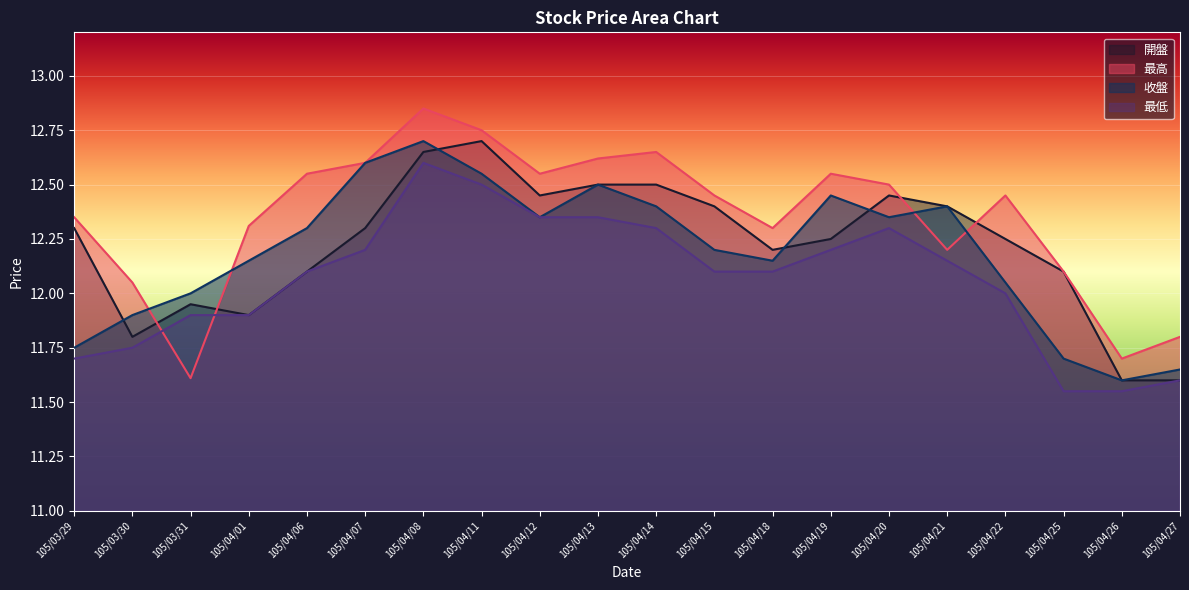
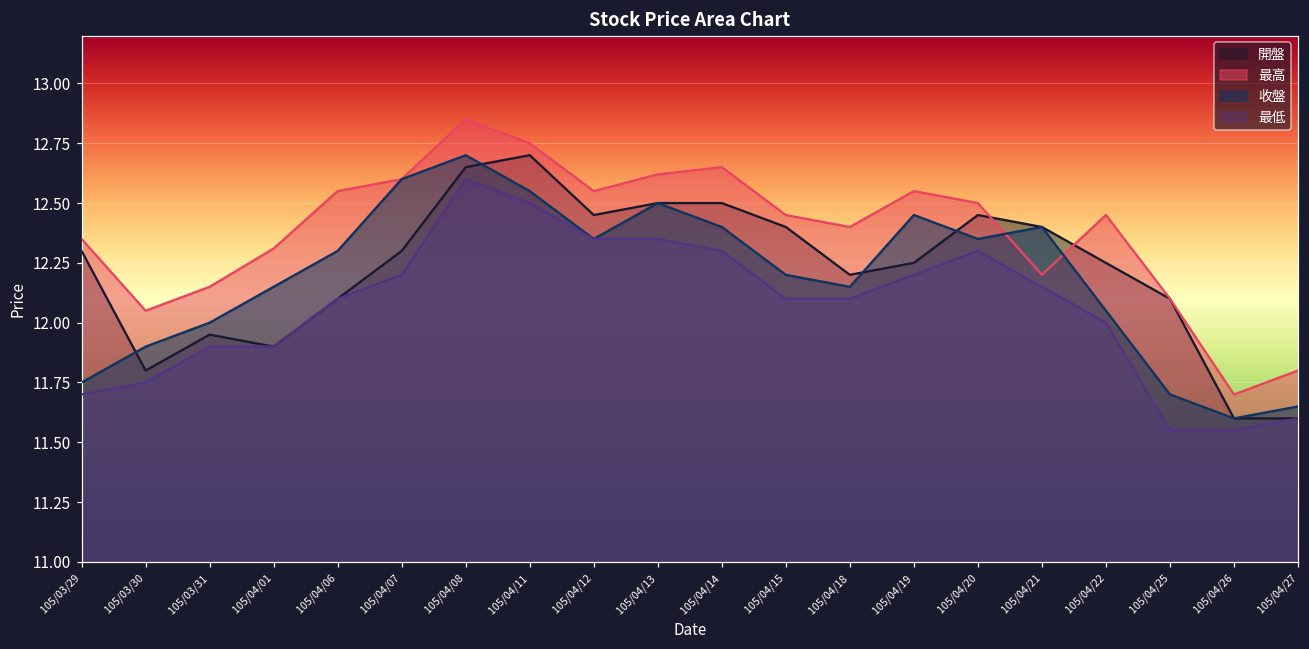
  {
    "最高": {
      "105/03/29": 12.35,
      "105/03/30": 12.05,
-     "105/03/31": 11.61,
+     "105/03/31": 12.15,
      "105/04/01": 12.31,
      "105/04/06": 12.55,
      "105/04/08": 12.85,
      "105/04/11": 12.75,
      "105/04/12": 12.55,
      "105/04/13": 12.62,
      "105/04/14": 12.65,
      "105/04/15": 12.45,
-     "105/04/18": 12.3,
+     "105/04/18": 12.4,
      "105/04/19": 12.55,
      "105/04/20": 12.50,
      "105/04/21": 12.20,
      "105/04/22": 12.45,
      "105/04/26": 11.70,
      "105/04/27": 11.80
    }
  }
